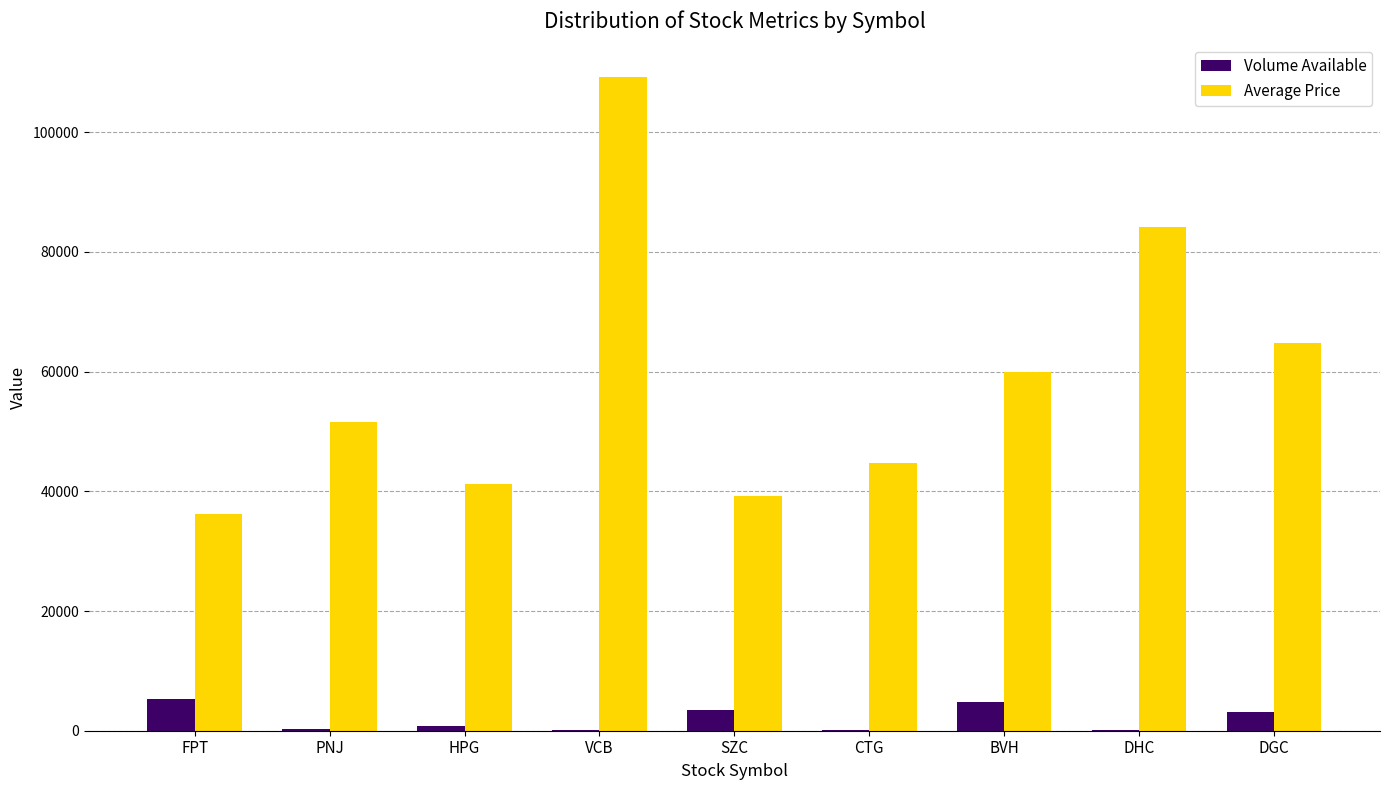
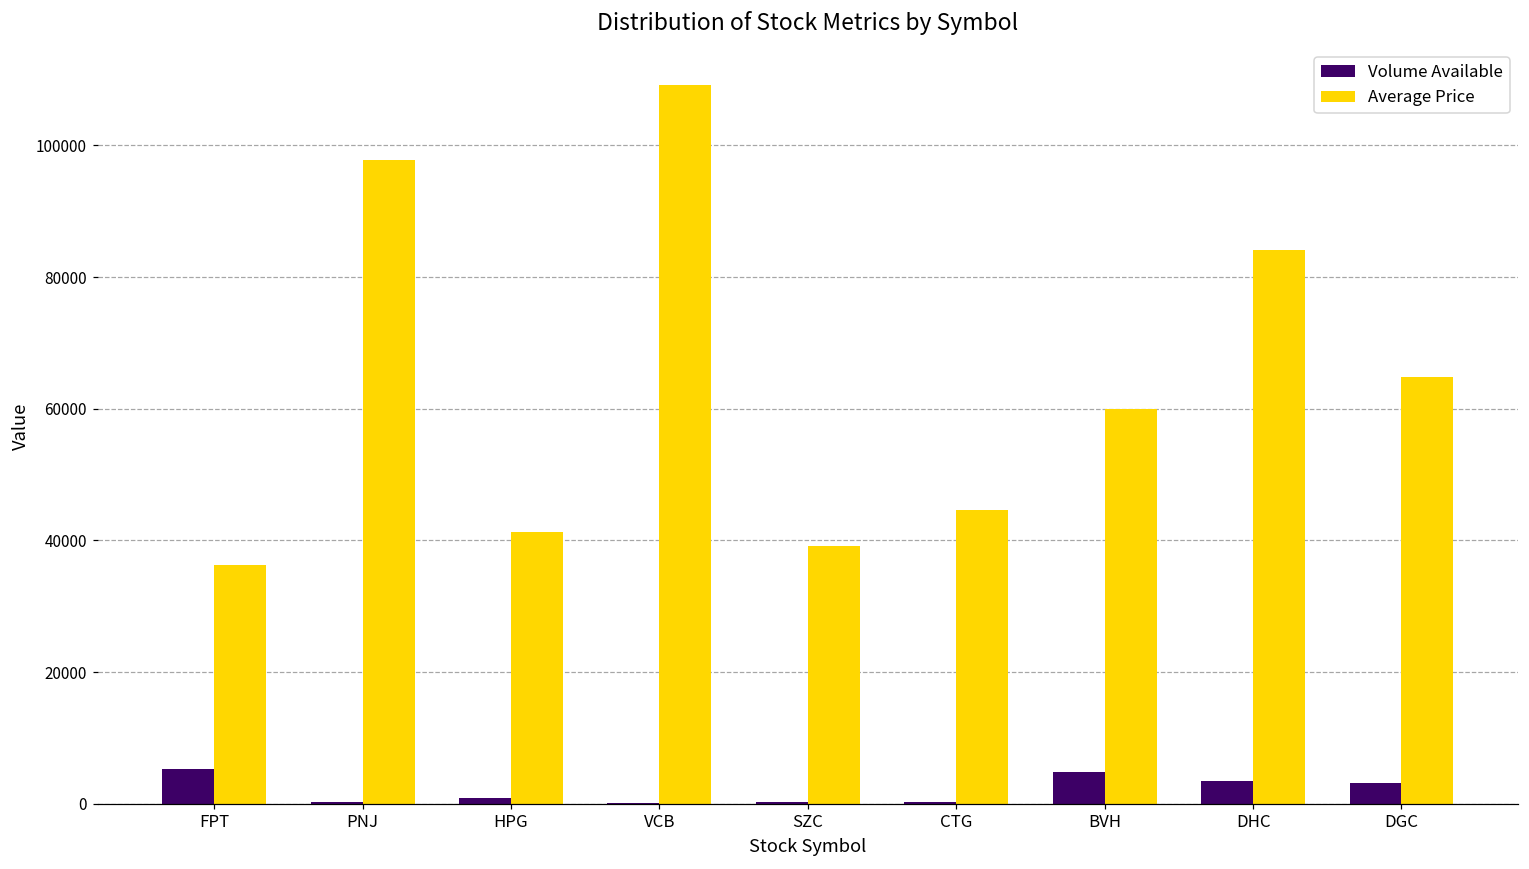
  {
    "Volume Available": {
      "FPT": 5000,
      "HPG": 1000,
-     "SZC": 3000,
+     "SZC": 0,
      "BVH": 5000,
-     "DHC": 0,
+     "DHC": 3000,
      "DGC": 3000
    },
    "Average Price": {
      "FPT": 36000,
-     "PNJ": 52000,
+     "PNJ": 98000,
      "HPG": 41000,
      "VCB": 109000,
      "SZC": 39000,
      "CTG": 45000,
      "BVH": 60000,
      "DHC": 84000,
      "DGC": 65000
    }
  }
